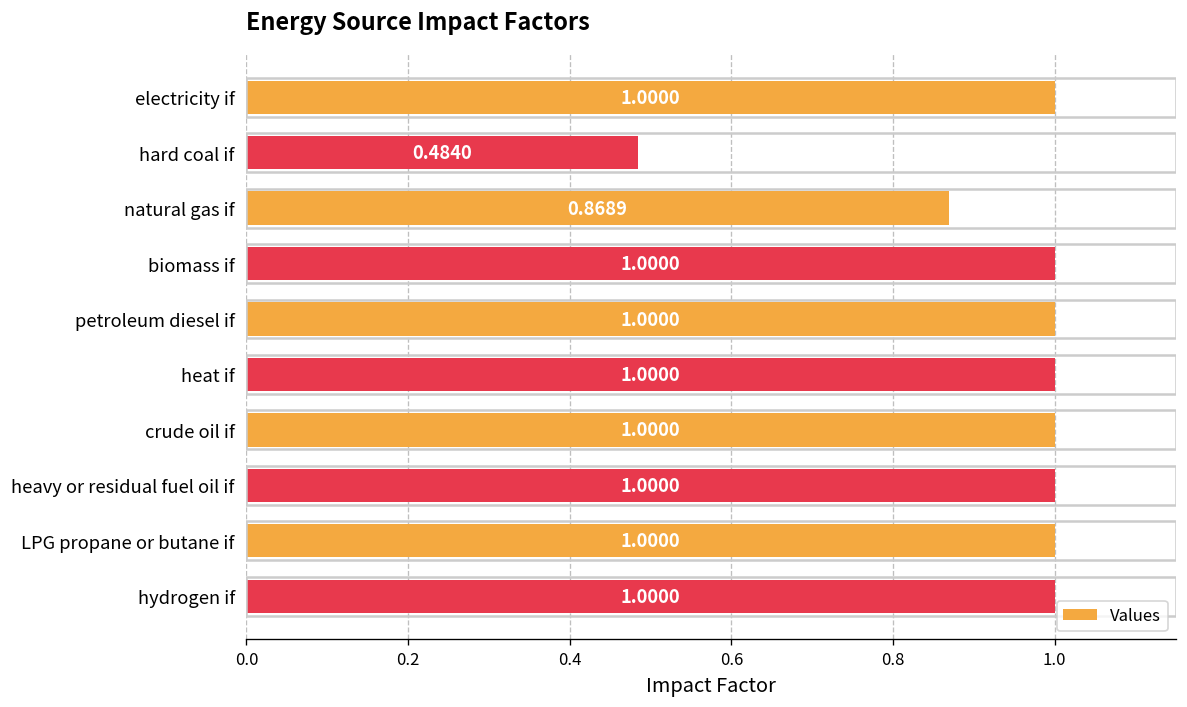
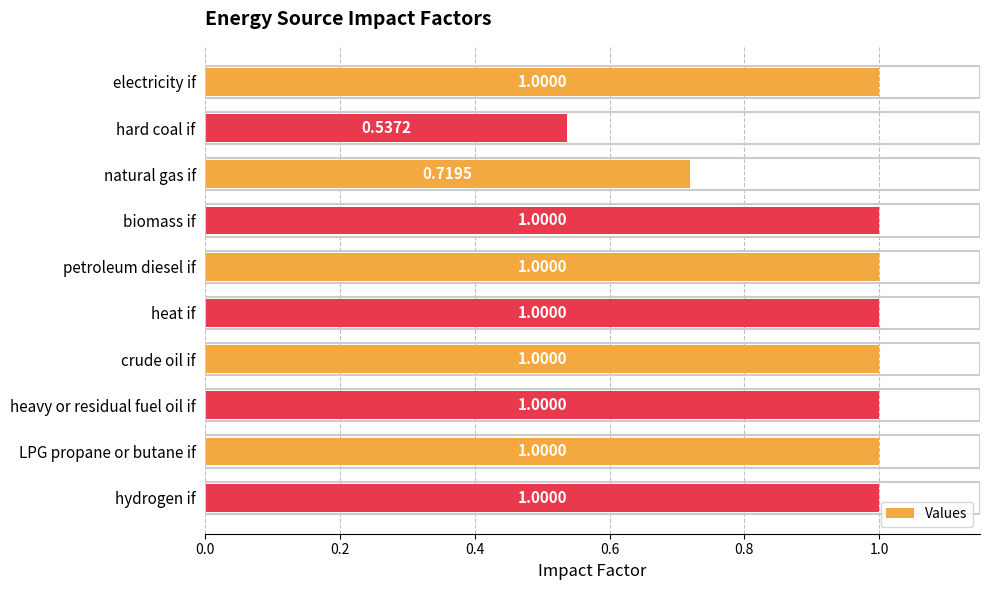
  {
    "electricity if": 1.0000,
-   "hard coal if": 0.4840,
-   "natural gas if": 0.8689,
+   "hard coal if": 0.5372,
+   "natural gas if": 0.7195,
    "biomass if": 1.0000,
    "petroleum diesel if": 1.0000,
    "heat if": 1.0000,
    "crude oil if": 1.0000,
    "heavy or residual fuel oil if": 1.0000,
    "LPG propane or butane if": 1.0000,
    "hydrogen if": 1.0000
  }
